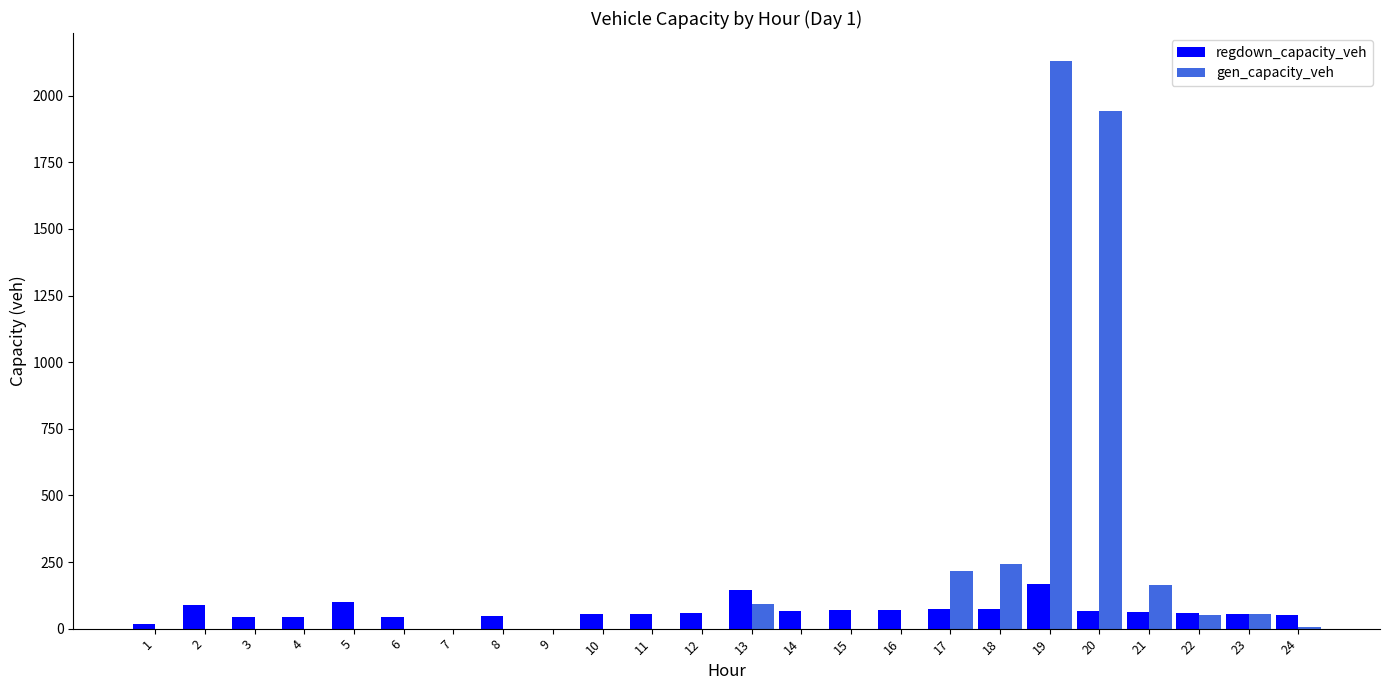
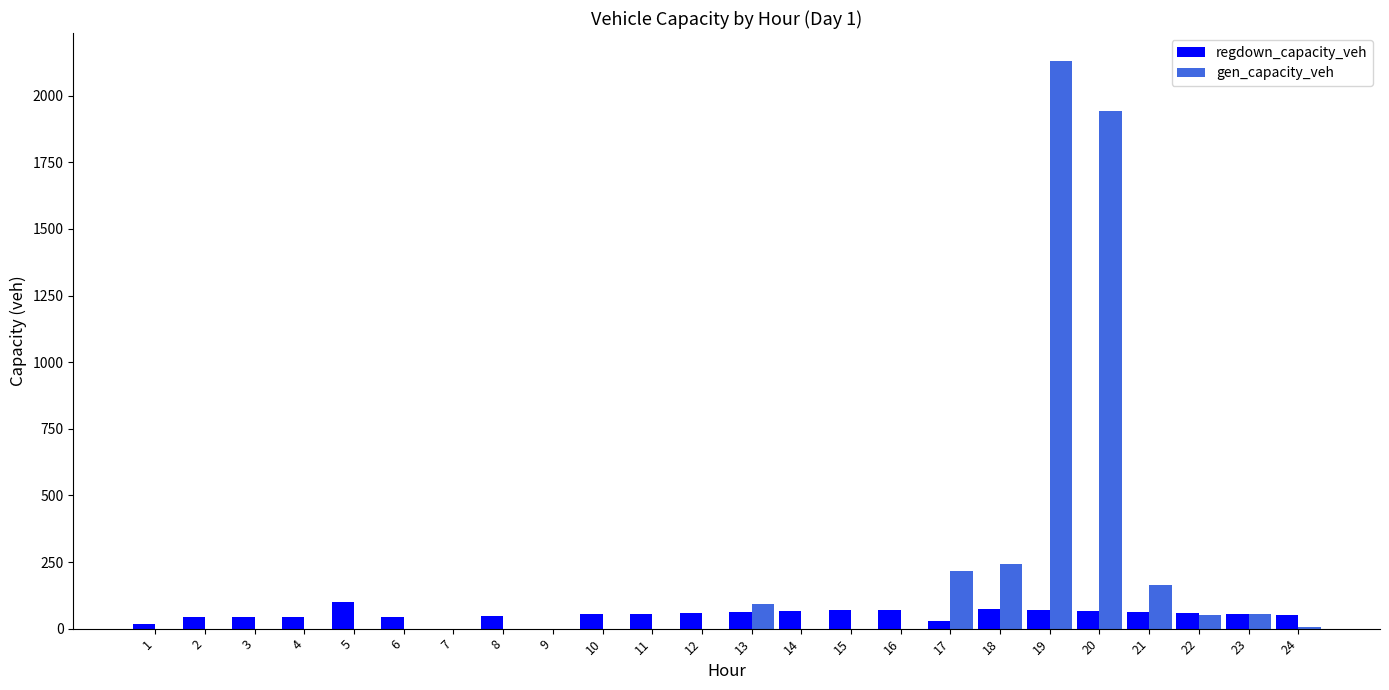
  {
    "regdown_capacity_veh": {
      "1": 20,
-     "2": 90,
+     "2": 40,
      "3": 40,
      "4": 40,
      "5": 100,
      "6": 40,
      "7": 0,
      "8": 50,
      "9": 0,
      "10": 50,
      "11": 60,
      "12": 60,
-     "13": 140,
+     "13": 60,
      "14": 70,
      "15": 70,
      "16": 70,
-     "17": 70,
+     "17": 30,
      "18": 70,
-     "19": 170,
+     "19": 70,
      "20": 70,
      "21": 60,
      "22": 60,
      "23": 50,
      "24": 50
    },
    "gen_capacity_veh": {
      "1": 0,
      "2": 0,
      "3": 0,
      "4": 0,
      "5": 0,
      "6": 0,
      "7": 0,
      "8": 0,
      "9": 0,
      "10": 0,
      "11": 0,
      "12": 0,
      "13": 90,
      "14": 0,
      "15": 0,
      "16": 0,
      "17": 210,
      "18": 240,
      "19": 2130,
      "20": 1940,
      "21": 160,
      "22": 50,
      "23": 50
    }
  }
